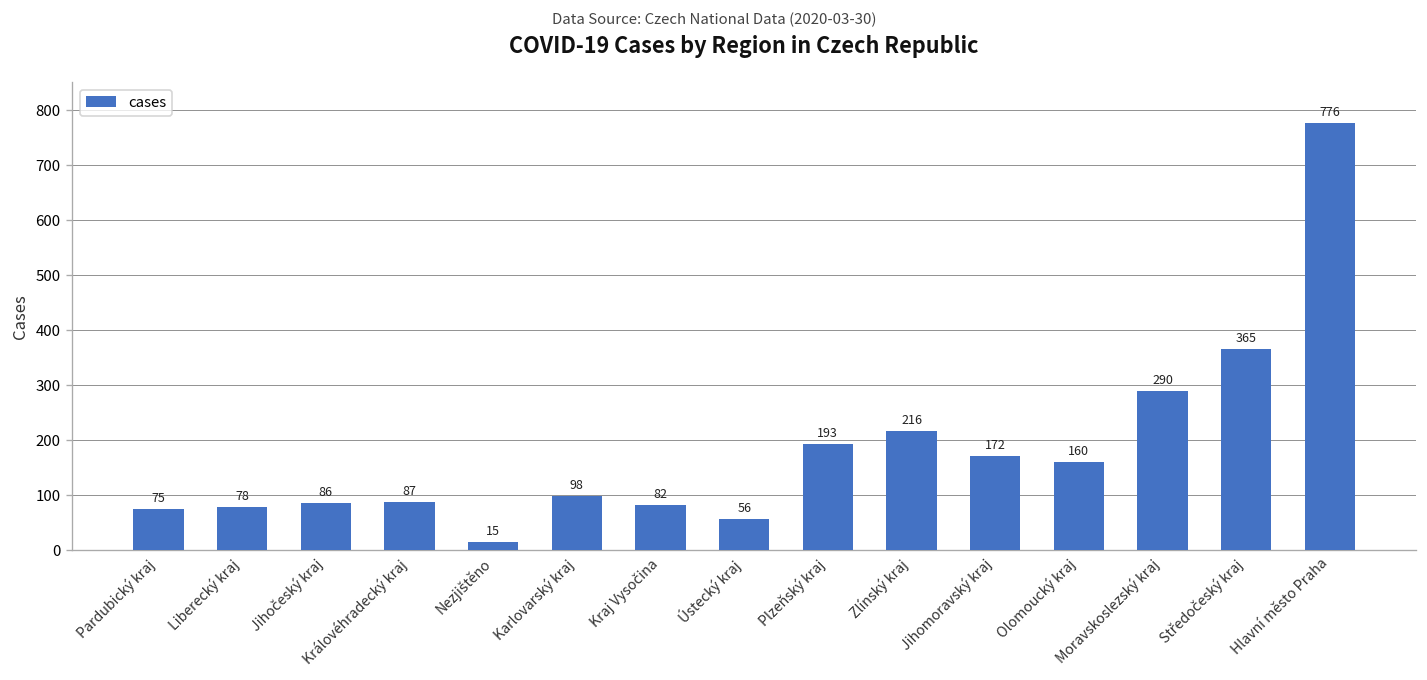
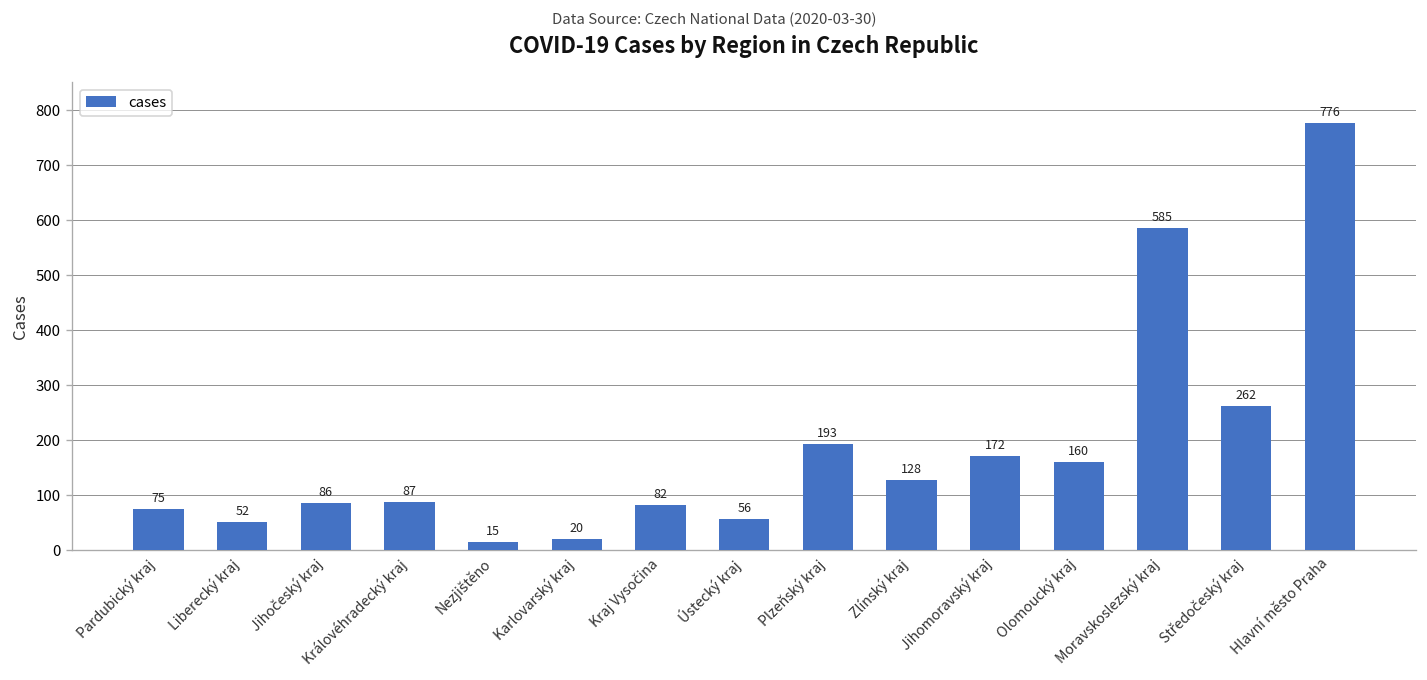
  {
    "Pardubický kraj": 75,
-   "Liberecký kraj": 78,
+   "Liberecký kraj": 52,
    "Jihočeský kraj": 86,
    "Královéhradecký kraj": 87,
    "Nezjištěno": 15,
-   "Karlovarský kraj": 98,
+   "Karlovarský kraj": 20,
    "Kraj Vysočina": 82,
    "Ústecký kraj": 56,
    "Plzeňský kraj": 193,
-   "Zlínský kraj": 216,
+   "Zlínský kraj": 128,
    "Jihomoravský kraj": 172,
    "Olomoucký kraj": 160,
-   "Moravskoslezský kraj": 290,
-   "Středočeský kraj": 365,
+   "Moravskoslezský kraj": 585,
+   "Středočeský kraj": 262,
    "Hlavní město Praha": 776
  }
